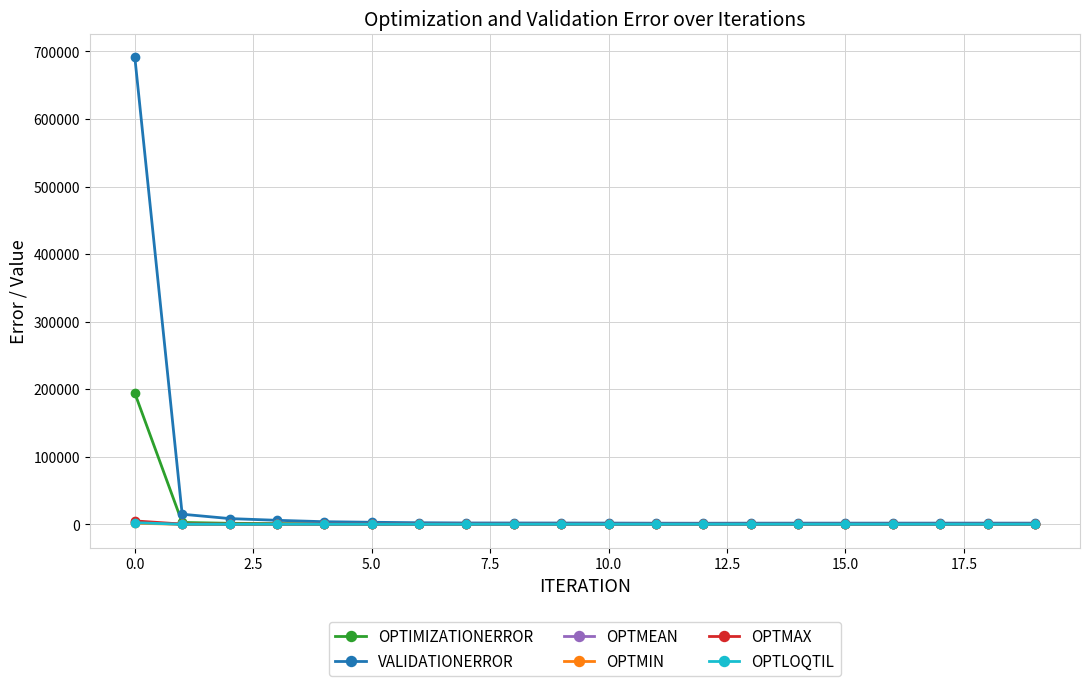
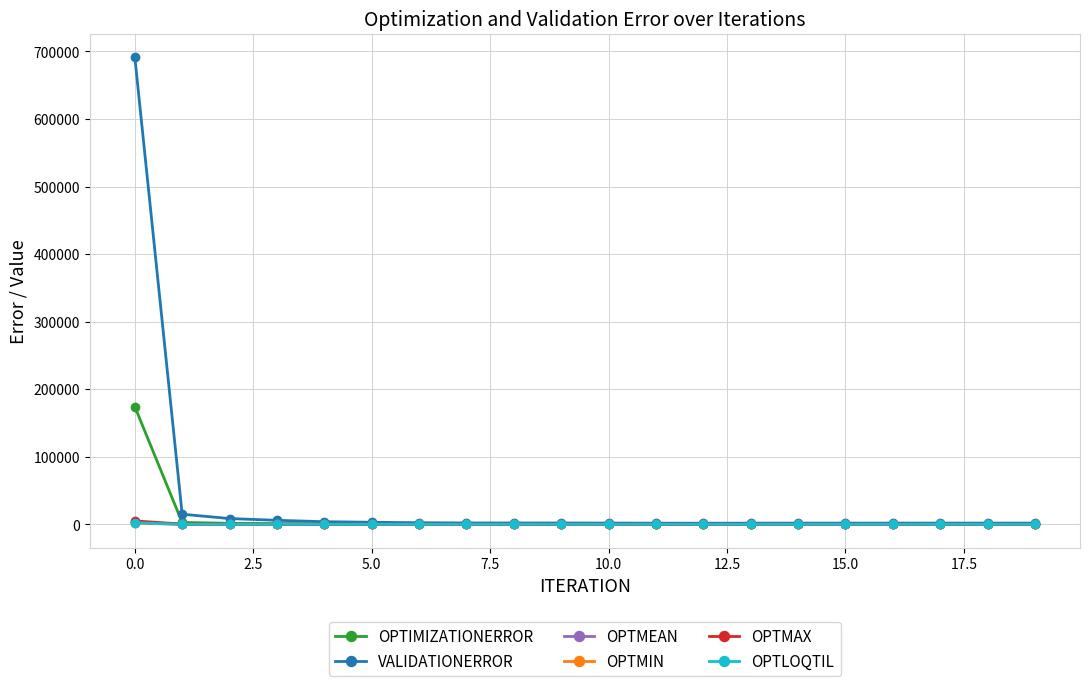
  {
    "OPTIMIZATIONERROR": {
-     "0.0": 190000
+     "0.0": 170000
    },
    "VALIDATIONERROR": {
      "0.0": 690000
    }
  }
